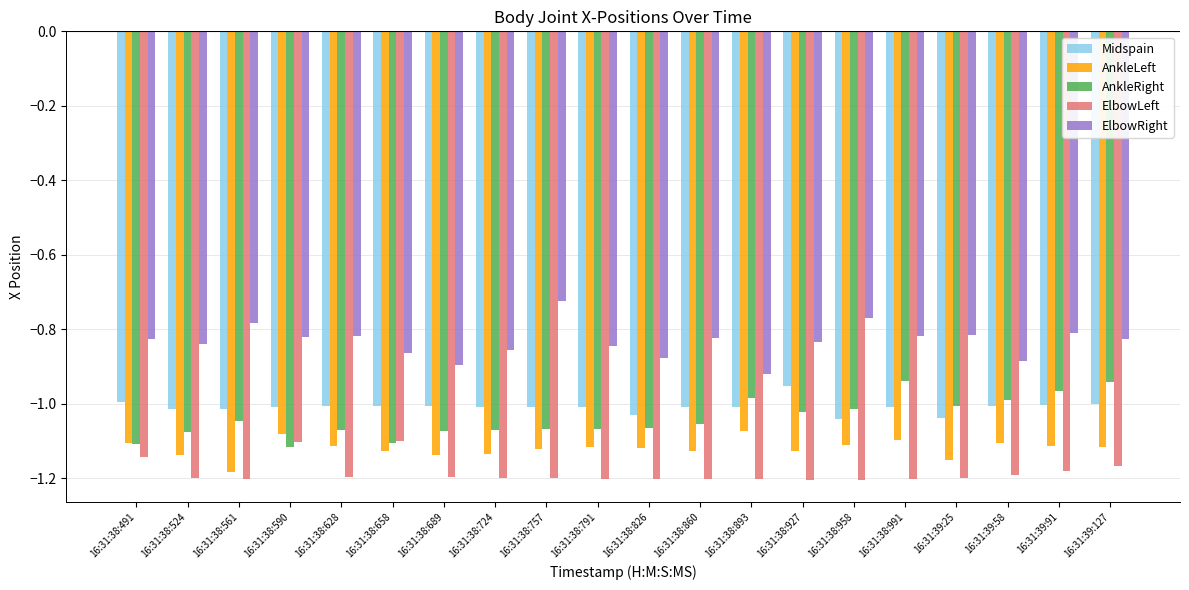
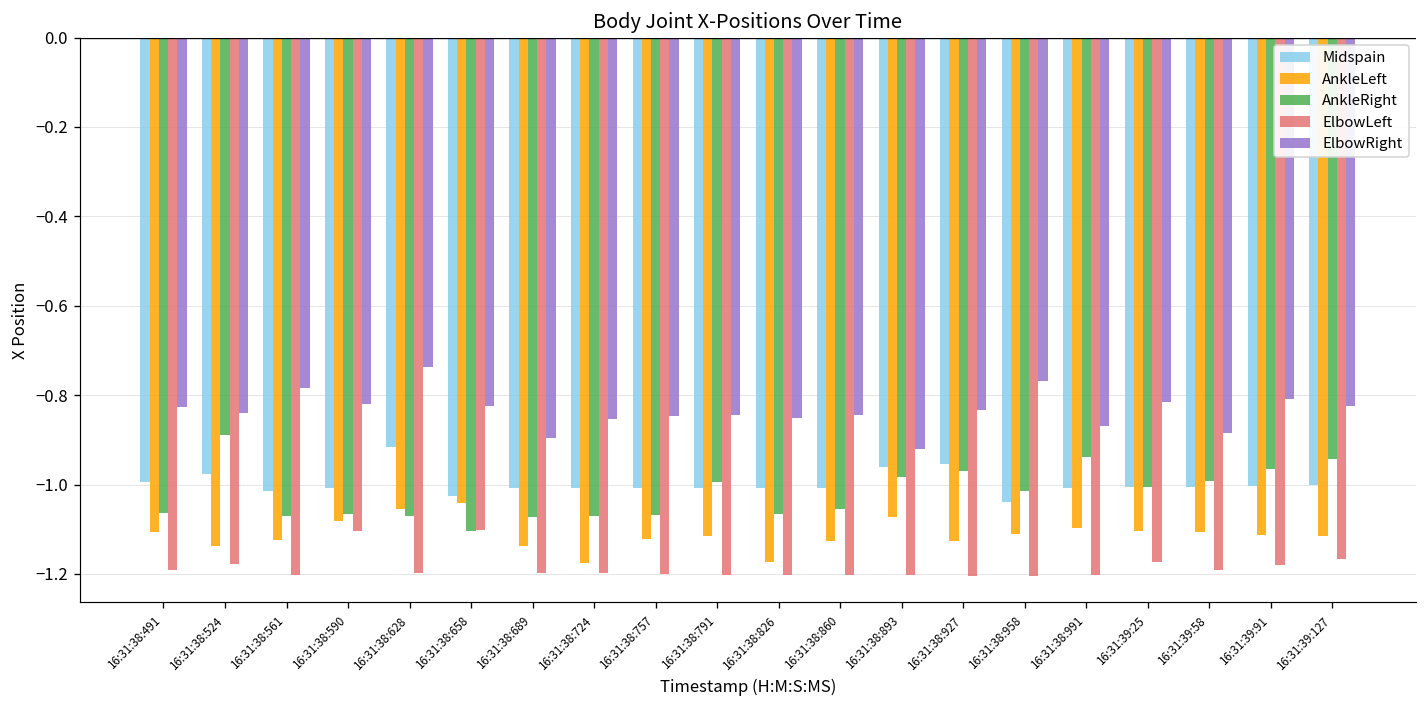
  {
    "Midspain": {
      "16:31:38:491": -0.99,
-     "16:31:38:524": -1.01,
+     "16:31:38:524": -0.98,
      "16:31:38:561": -1.01,
      "16:31:38:590": -1.01,
-     "16:31:38:628": -1.00,
-     "16:31:38:658": -1.00,
+     "16:31:38:628": -0.92,
+     "16:31:38:658": -1.03,
      "16:31:38:689": -1.01,
      "16:31:38:724": -1.01,
      "16:31:38:757": -1.01,
      "16:31:38:791": -1.01,
-     "16:31:38:826": -1.03,
+     "16:31:38:826": -1.01,
      "16:31:38:860": -1.01,
-     "16:31:38:893": -1.01,
+     "16:31:38:893": -0.96,
      "16:31:38:927": -0.95,
      "16:31:38:958": -1.04,
      "16:31:38:991": -1.01,
-     "16:31:39:25": -1.04,
+     "16:31:39:25": -1.01,
      "16:31:39:58": -1.01,
      "16:31:39:91": -1.00,
      "16:31:39:127": -1.00
    },
    "AnkleLeft": {
      "16:31:38:491": -1.11,
      "16:31:38:524": -1.14,
-     "16:31:38:561": -1.18,
+     "16:31:38:561": -1.12,
      "16:31:38:590": -1.08,
-     "16:31:38:628": -1.11,
-     "16:31:38:658": -1.13,
+     "16:31:38:628": -1.05,
+     "16:31:38:658": -1.04,
      "16:31:38:689": -1.14,
-     "16:31:38:724": -1.13,
+     "16:31:38:724": -1.18,
      "16:31:38:757": -1.12,
      "16:31:38:791": -1.12,
-     "16:31:38:826": -1.12,
+     "16:31:38:826": -1.17,
      "16:31:38:860": -1.13,
      "16:31:38:893": -1.07,
      "16:31:38:927": -1.13,
      "16:31:38:958": -1.11,
      "16:31:38:991": -1.10,
-     "16:31:39:25": -1.15,
+     "16:31:39:25": -1.10,
      "16:31:39:58": -1.11,
      "16:31:39:91": -1.11,
      "16:31:39:127": -1.12
    },
    "AnkleRight": {
-     "16:31:38:491": -1.11,
-     "16:31:38:524": -1.08,
-     "16:31:38:561": -1.05,
-     "16:31:38:590": -1.12,
+     "16:31:38:491": -1.06,
+     "16:31:38:524": -0.89,
+     "16:31:38:561": -1.07,
+     "16:31:38:590": -1.07,
      "16:31:38:628": -1.07,
      "16:31:38:658": -1.10,
      "16:31:38:689": -1.07,
      "16:31:38:724": -1.07,
      "16:31:38:757": -1.07,
-     "16:31:38:791": -1.07,
+     "16:31:38:791": -0.99,
      "16:31:38:826": -1.07,
      "16:31:38:860": -1.06,
      "16:31:38:893": -0.98,
-     "16:31:38:927": -1.02,
+     "16:31:38:927": -0.97,
      "16:31:38:958": -1.01,
      "16:31:38:991": -0.94,
      "16:31:39:25": -1.01,
      "16:31:39:58": -0.99,
      "16:31:39:91": -0.97,
      "16:31:39:127": -0.94
    },
    "ElbowLeft": {
-     "16:31:38:491": -1.14,
-     "16:31:38:524": -1.20,
+     "16:31:38:491": -1.19,
+     "16:31:38:524": -1.18,
      "16:31:38:561": -1.20,
      "16:31:38:590": -1.10,
      "16:31:38:628": -1.20,
      "16:31:38:658": -1.10,
      "16:31:38:689": -1.20,
      "16:31:38:724": -1.20,
      "16:31:38:757": -1.20,
      "16:31:38:791": -1.20,
      "16:31:38:826": -1.20,
      "16:31:38:860": -1.20,
      "16:31:38:893": -1.20,
      "16:31:38:927": -1.20,
      "16:31:38:958": -1.20,
      "16:31:38:991": -1.20,
-     "16:31:39:25": -1.20,
+     "16:31:39:25": -1.17,
      "16:31:39:58": -1.19,
      "16:31:39:91": -1.18,
      "16:31:39:127": -1.17
    },
    "ElbowRight": {
      "16:31:38:491": -0.83,
      "16:31:38:524": -0.84,
      "16:31:38:561": -0.78,
      "16:31:38:590": -0.82,
-     "16:31:38:628": -0.82,
-     "16:31:38:658": -0.86,
+     "16:31:38:628": -0.74,
+     "16:31:38:658": -0.82,
      "16:31:38:689": -0.90,
      "16:31:38:724": -0.85,
-     "16:31:38:757": -0.72,
+     "16:31:38:757": -0.85,
      "16:31:38:791": -0.84,
-     "16:31:38:826": -0.88,
-     "16:31:38:860": -0.82,
+     "16:31:38:826": -0.85,
+     "16:31:38:860": -0.85,
      "16:31:38:893": -0.92,
      "16:31:38:927": -0.83,
      "16:31:38:958": -0.77,
-     "16:31:38:991": -0.82,
+     "16:31:38:991": -0.87,
      "16:31:39:25": -0.82,
      "16:31:39:58": -0.88,
      "16:31:39:91": -0.81,
      "16:31:39:127": -0.82
    }
  }
